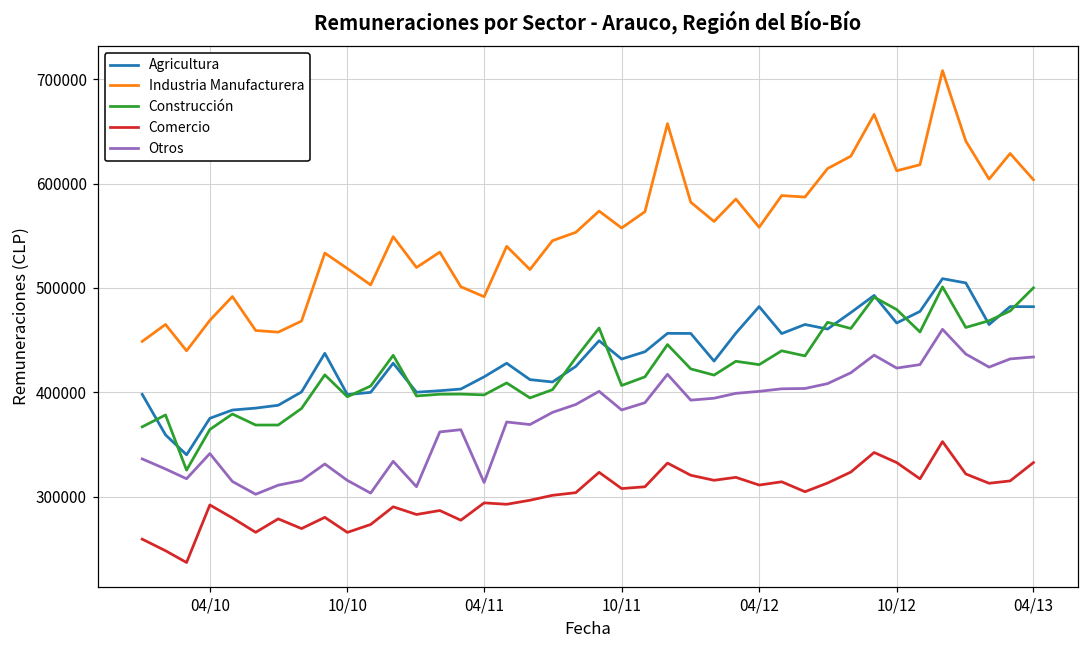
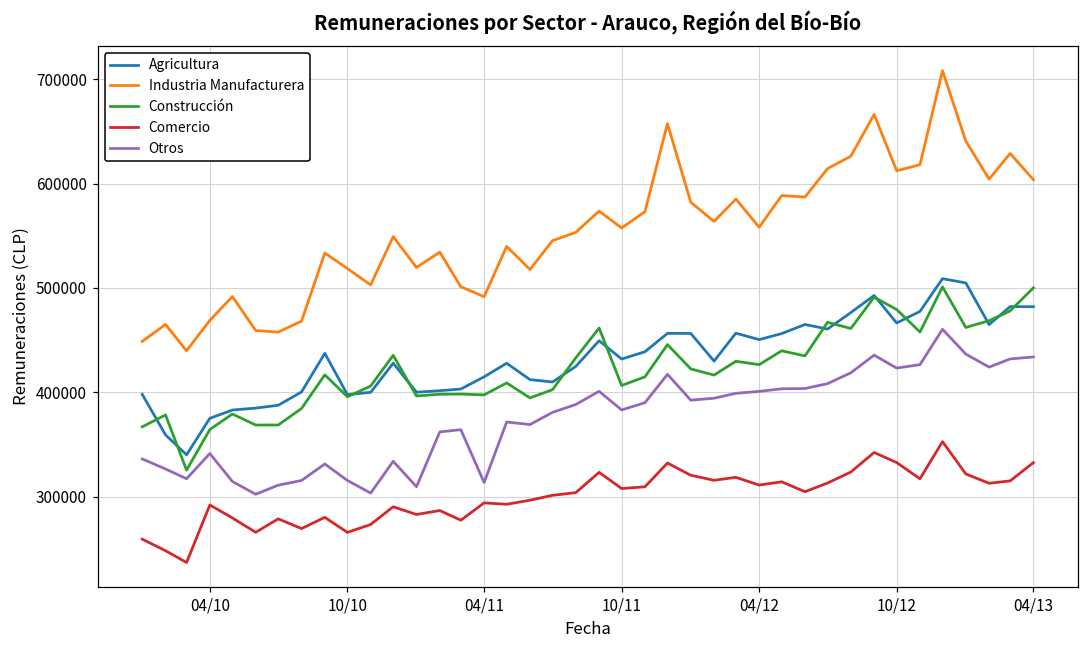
  {
    "Agricultura": {
      "04/10": 380000,
      "04/11": 410000,
      "10/11": 430000,
-     "04/12": 480000,
+     "04/12": 450000,
      "10/12": 470000,
      "04/13": 480000
    },
    "Industria Manufacturera": {
      "04/10": 470000,
      "10/10": 520000,
      "04/11": 490000,
      "10/11": 560000,
      "04/12": 560000,
      "10/12": 610000,
      "04/13": 600000
    },
    "Construcción": {
      "04/10": 360000,
      "04/11": 400000,
      "10/11": 410000,
      "04/12": 430000,
      "10/12": 480000,
      "04/13": 500000
    },
    "Comercio": {
      "04/10": 290000,
      "10/10": 270000,
      "04/11": 290000,
      "10/11": 310000,
      "04/12": 310000,
      "10/12": 330000,
      "04/13": 330000
    },
    "Otros": {
      "04/10": 340000,
      "10/10": 320000,
      "04/11": 310000,
      "10/11": 380000,
      "04/12": 400000,
      "10/12": 420000,
      "04/13": 430000
    }
  }
